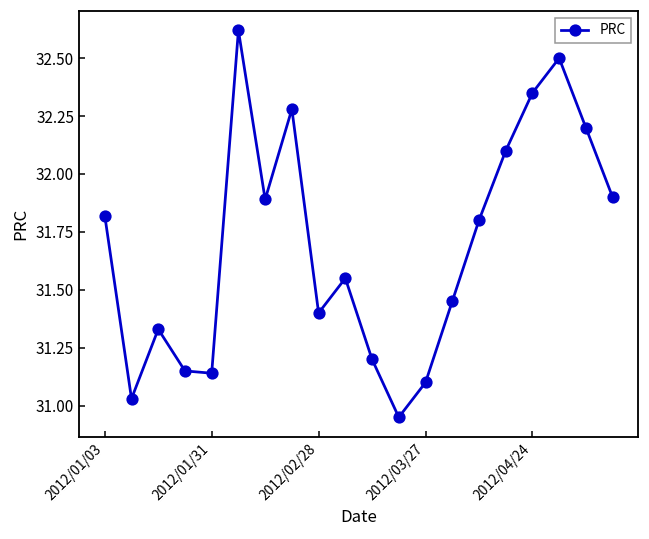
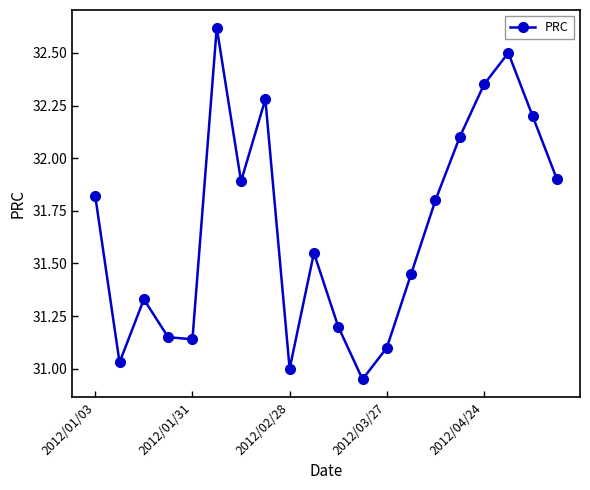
  {
    "2012/01/03": 31.82,
    "2012/01/31": 31.14,
-   "2012/02/28": 31.4,
+   "2012/02/28": 31.0,
    "2012/03/27": 31.1,
    "2012/04/24": 32.35
  }
